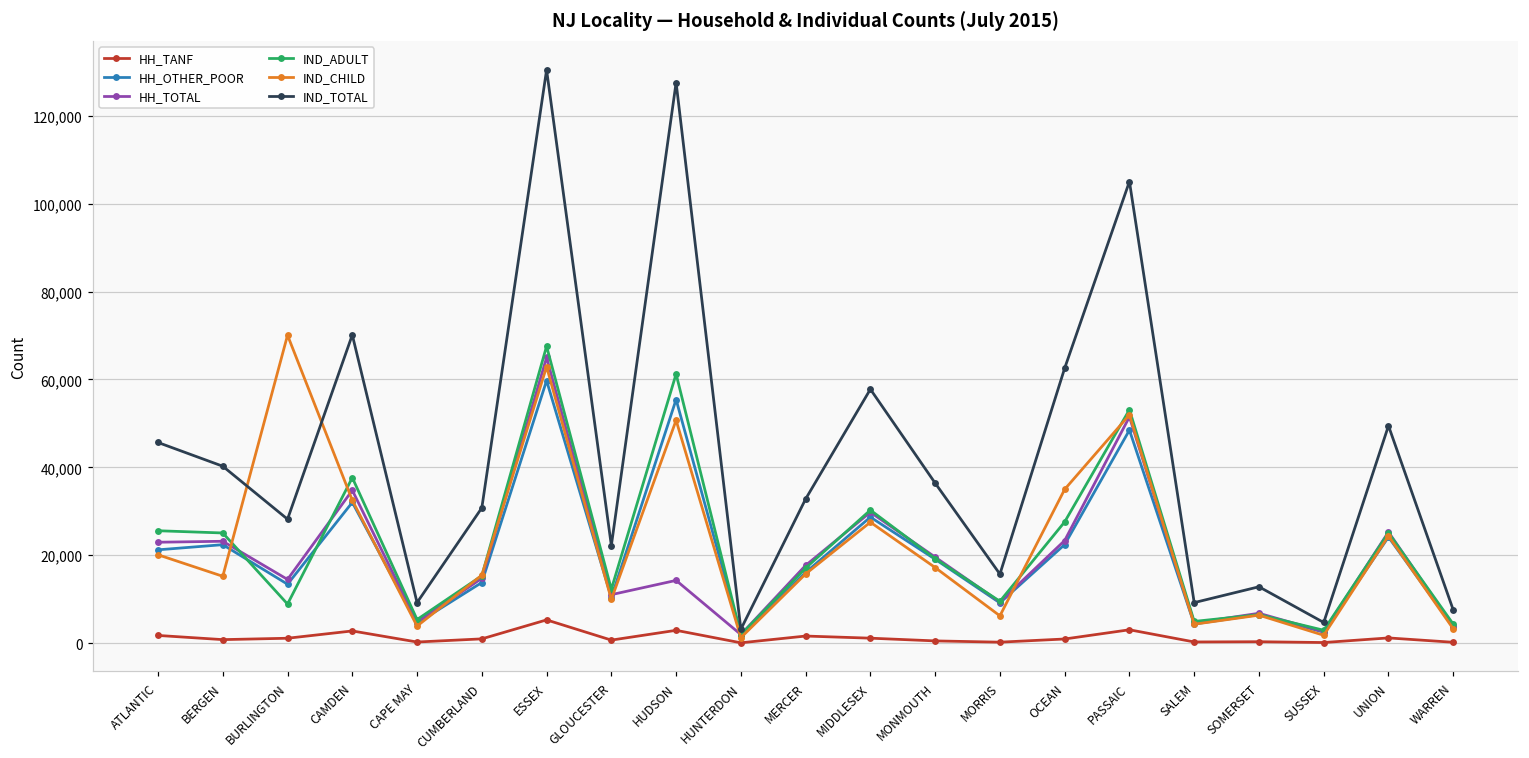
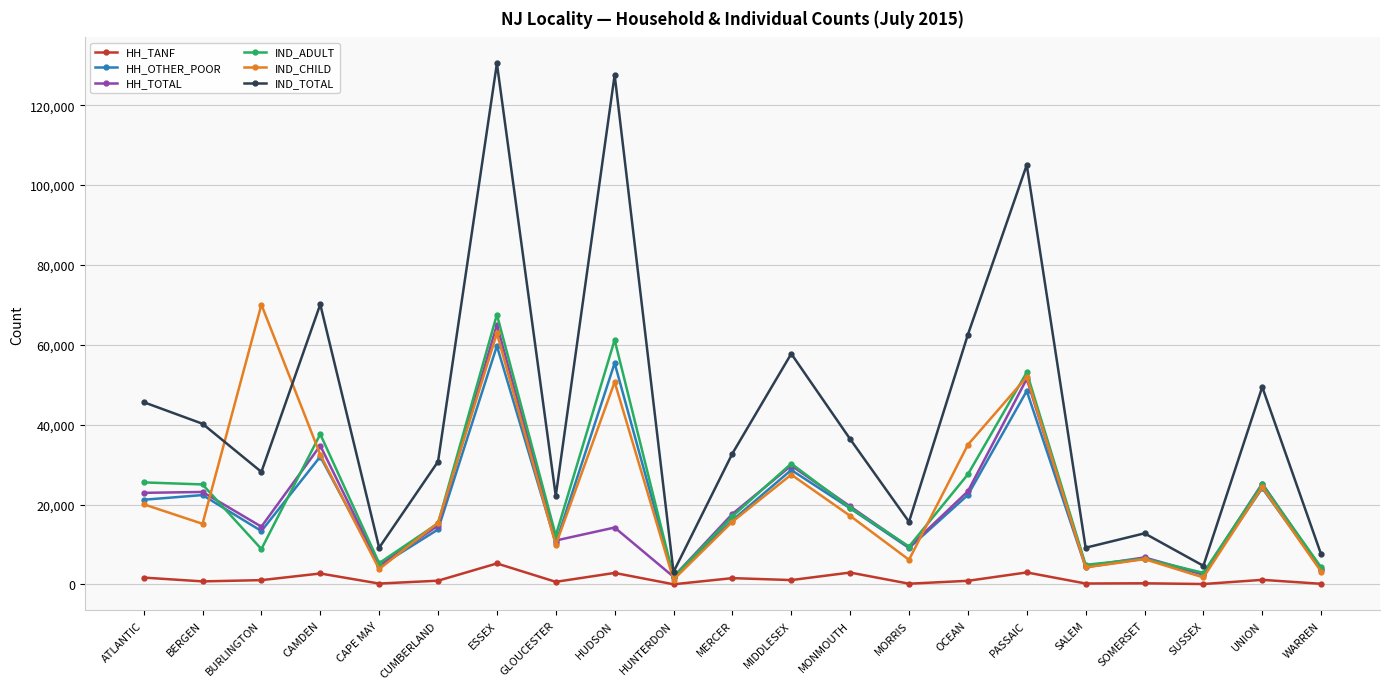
  {
    "HH_TANF": {
      "ATLANTIC": "2,000",
      "BERGEN": "1,000",
      "BURLINGTON": "1,000",
      "CAMDEN": "3,000",
      "CAPE MAY": "0",
      "CUMBERLAND": "1,000",
      "ESSEX": "5,000",
      "GLOUCESTER": "1,000",
      "HUDSON": "3,000",
      "HUNTERDON": "0",
      "MERCER": "2,000",
      "MIDDLESEX": "1,000",
-     "MONMOUTH": "0",
+     "MONMOUTH": "3,000",
      "MORRIS": "0",
      "OCEAN": "1,000",
      "PASSAIC": "3,000",
      "SALEM": "0",
      "SOMERSET": "0",
      "SUSSEX": "0",
      "UNION": "1,000",
      "WARREN": "0"
    },
    "HH_OTHER_POOR": {
      "ATLANTIC": "21,000",
      "BERGEN": "22,000",
      "BURLINGTON": "13,000",
      "CUMBERLAND": "14,000",
      "ESSEX": "60,000",
      "HUDSON": "55,000",
      "MIDDLESEX": "29,000",
      "OCEAN": "22,000",
      "PASSAIC": "48,000"
    },
    "HH_TOTAL": {
      "ATLANTIC": "23,000",
      "BERGEN": "23,000",
      "BURLINGTON": "14,000",
      "CAMDEN": "35,000",
      "ESSEX": "65,000",
      "GLOUCESTER": "11,000",
      "HUDSON": "14,000",
      "OCEAN": "23,000"
    },
    "IND_ADULT": {
      "ATLANTIC": "26,000",
      "BERGEN": "25,000",
      "BURLINGTON": "9,000",
      "CAMDEN": "38,000",
      "ESSEX": "68,000",
      "GLOUCESTER": "12,000",
      "HUDSON": "61,000",
      "OCEAN": "28,000",
      "PASSAIC": "53,000"
    },
    "IND_CHILD": {
      "ATLANTIC": "20,000",
      "BERGEN": "15,000",
      "BURLINGTON": "70,000",
      "CAPE MAY": "4,000",
      "ESSEX": "63,000",
      "HUDSON": "51,000",
      "HUNTERDON": "1,000",
      "MIDDLESEX": "28,000",
      "MONMOUTH": "17,000",
      "MORRIS": "6,000",
      "OCEAN": "35,000",
      "SUSSEX": "2,000"
    },
    "IND_TOTAL": {
      "ATLANTIC": "46,000",
      "BERGEN": "40,000",
      "BURLINGTON": "28,000",
      "CAMDEN": "70,000",
      "CAPE MAY": "9,000",
      "CUMBERLAND": "31,000",
      "ESSEX": "130,000",
      "GLOUCESTER": "22,000",
      "HUDSON": "128,000",
      "HUNTERDON": "3,000",
      "MERCER": "33,000",
      "MIDDLESEX": "58,000",
      "MONMOUTH": "36,000",
      "MORRIS": "16,000",
      "OCEAN": "63,000",
      "PASSAIC": "105,000",
      "SALEM": "9,000",
      "SOMERSET": "13,000",
      "SUSSEX": "5,000",
      "UNION": "49,000",
      "WARREN": "8,000"
    }
  }
